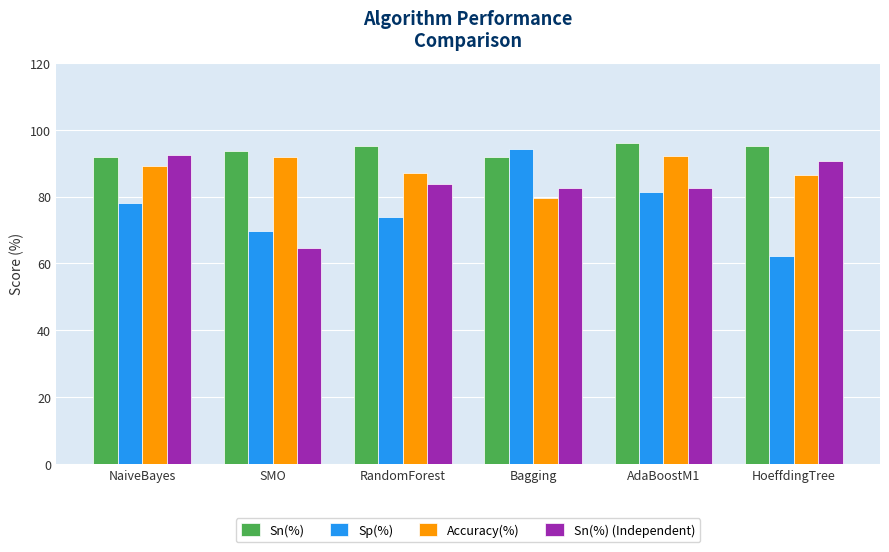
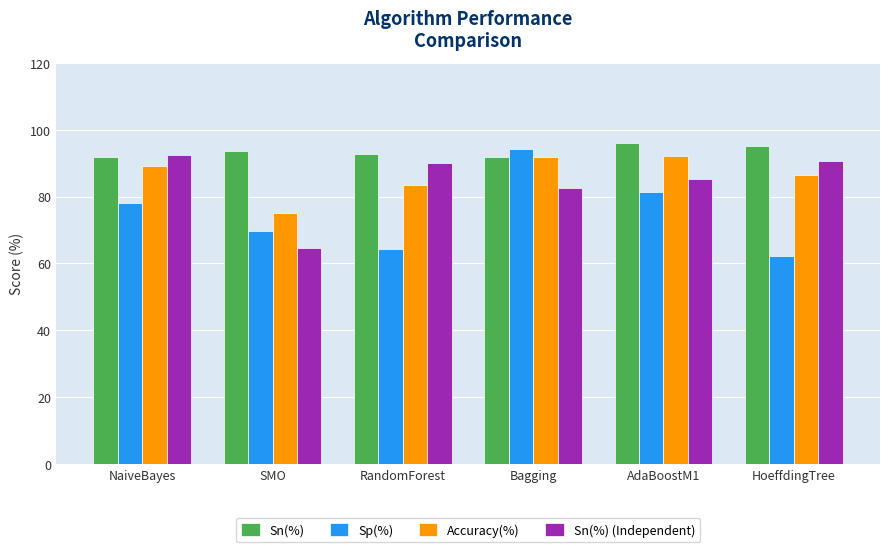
  {
    "Sn(%)": {
      "NaiveBayes": 92,
      "SMO": 94,
-     "RandomForest": 95,
+     "RandomForest": 93,
      "Bagging": 92,
      "AdaBoostM1": 96,
      "HoeffdingTree": 95
    },
    "Sp(%)": {
      "NaiveBayes": 78,
      "SMO": 70,
-     "RandomForest": 74,
+     "RandomForest": 64,
      "Bagging": 94,
      "AdaBoostM1": 82,
      "HoeffdingTree": 62
    },
    "Accuracy(%)": {
      "NaiveBayes": 89,
-     "SMO": 92,
-     "RandomForest": 87,
-     "Bagging": 80,
+     "SMO": 75,
+     "RandomForest": 84,
+     "Bagging": 92,
      "AdaBoostM1": 92,
      "HoeffdingTree": 86
    },
    "Sn(%) (Independent)": {
      "NaiveBayes": 92,
      "SMO": 65,
-     "RandomForest": 84,
+     "RandomForest": 90,
      "Bagging": 83,
-     "AdaBoostM1": 83,
+     "AdaBoostM1": 85,
      "HoeffdingTree": 91
    }
  }
